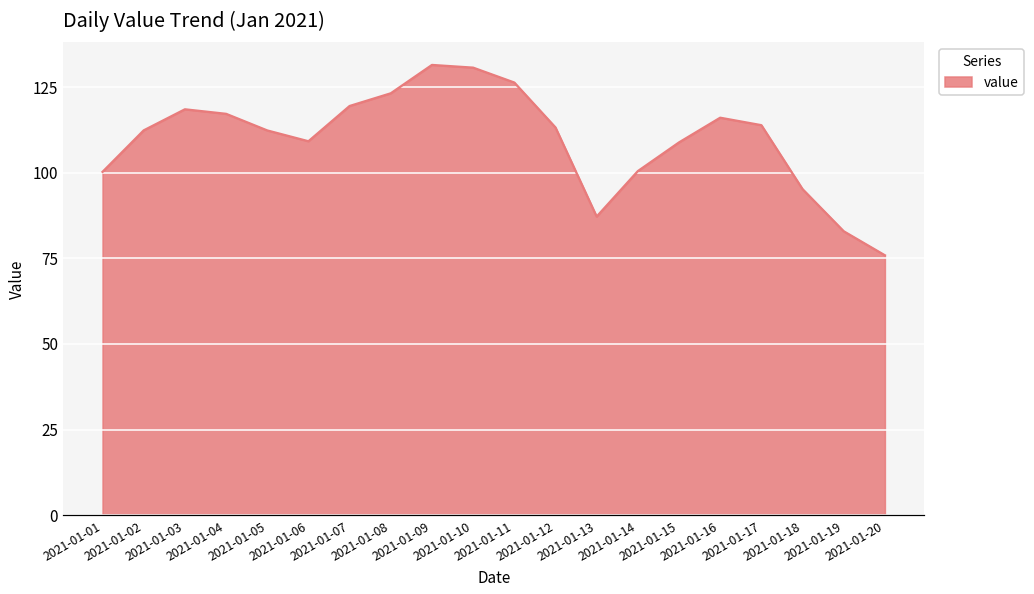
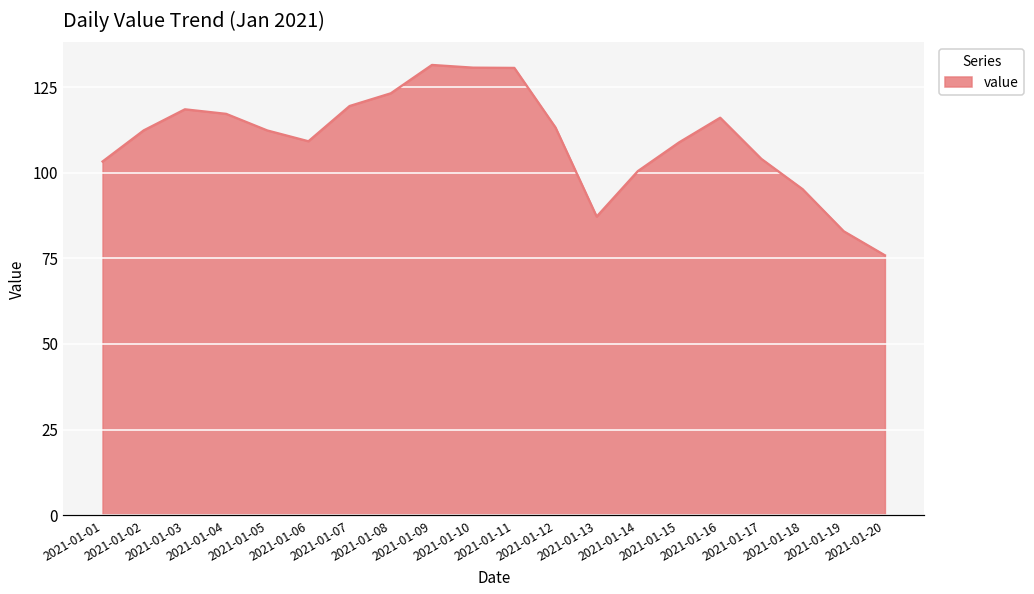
  {
-   "2021-01-01": 100,
+   "2021-01-01": 103,
    "2021-01-02": 112,
    "2021-01-03": 119,
    "2021-01-04": 117,
    "2021-01-05": 112,
    "2021-01-06": 109,
    "2021-01-07": 119,
    "2021-01-08": 123,
    "2021-01-09": 131,
    "2021-01-10": 131,
-   "2021-01-11": 126,
+   "2021-01-11": 131,
    "2021-01-12": 113,
    "2021-01-13": 87,
    "2021-01-14": 100,
    "2021-01-15": 109,
    "2021-01-16": 116,
-   "2021-01-17": 114,
+   "2021-01-17": 104,
    "2021-01-18": 95,
    "2021-01-19": 83,
    "2021-01-20": 76
  }
